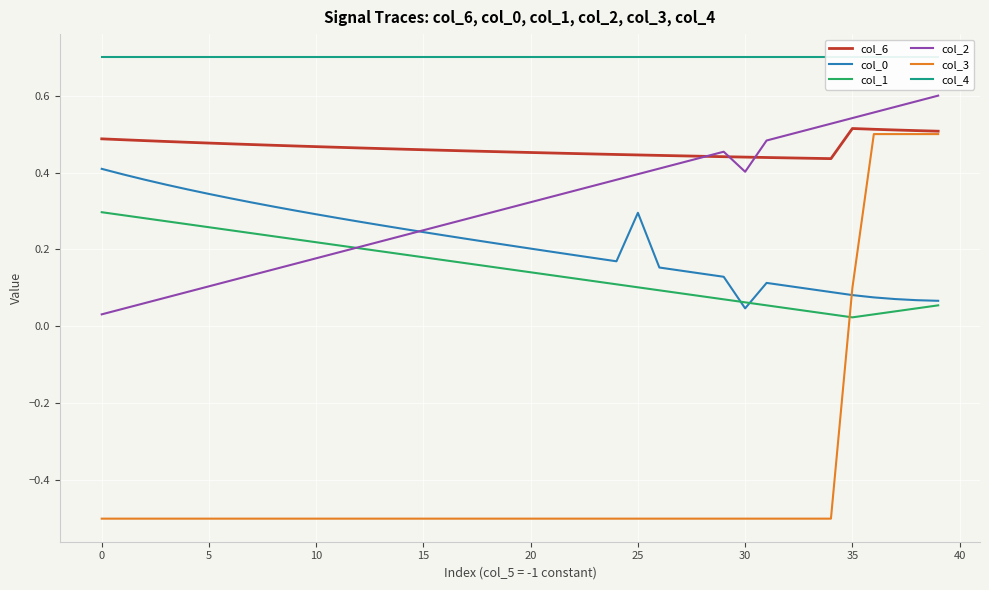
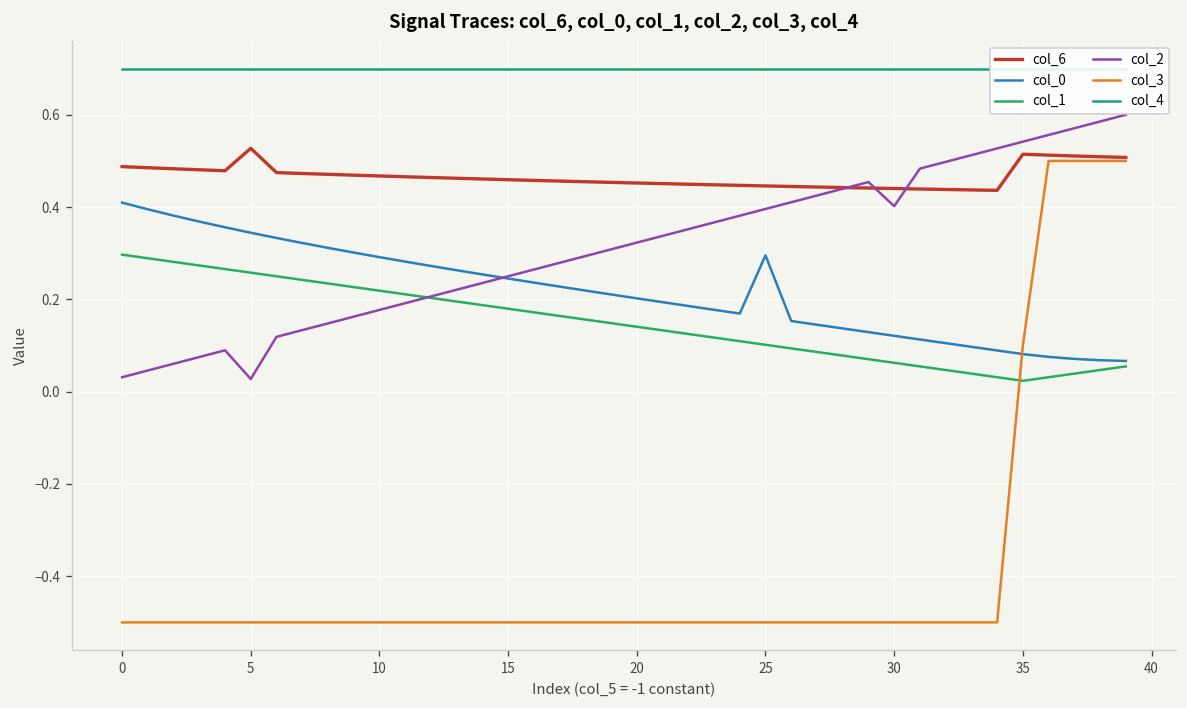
  {
    "col_6": {
      "0": 0.49,
-     "5": 0.48,
+     "5": 0.53,
      "10": 0.47,
      "15": 0.46,
      "20": 0.45,
      "25": 0.45,
      "30": 0.44,
      "35": 0.51
    },
    "col_0": {
      "0": 0.41,
      "5": 0.34,
      "10": 0.29,
      "20": 0.20,
      "25": 0.30,
-     "30": 0.05,
+     "30": 0.12,
      "35": 0.08
    },
    "col_2": {
      "0": 0.03,
-     "5": 0.10,
+     "5": 0.03,
      "10": 0.18,
      "20": 0.32,
      "25": 0.40,
      "30": 0.40,
      "35": 0.54
    },
    "col_3": {
      "0": -0.50,
      "5": -0.50,
      "10": -0.50,
      "15": -0.50,
      "20": -0.50,
      "25": -0.50,
      "30": -0.50,
      "35": 0.10
    }
  }
